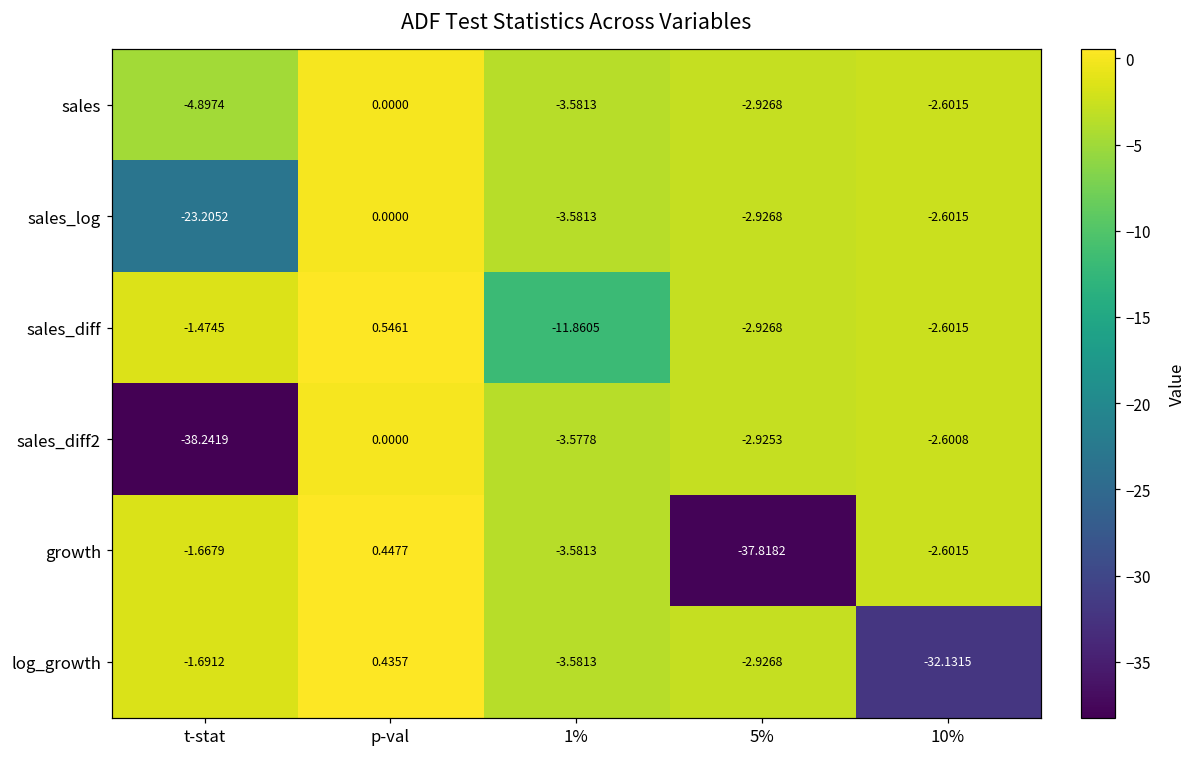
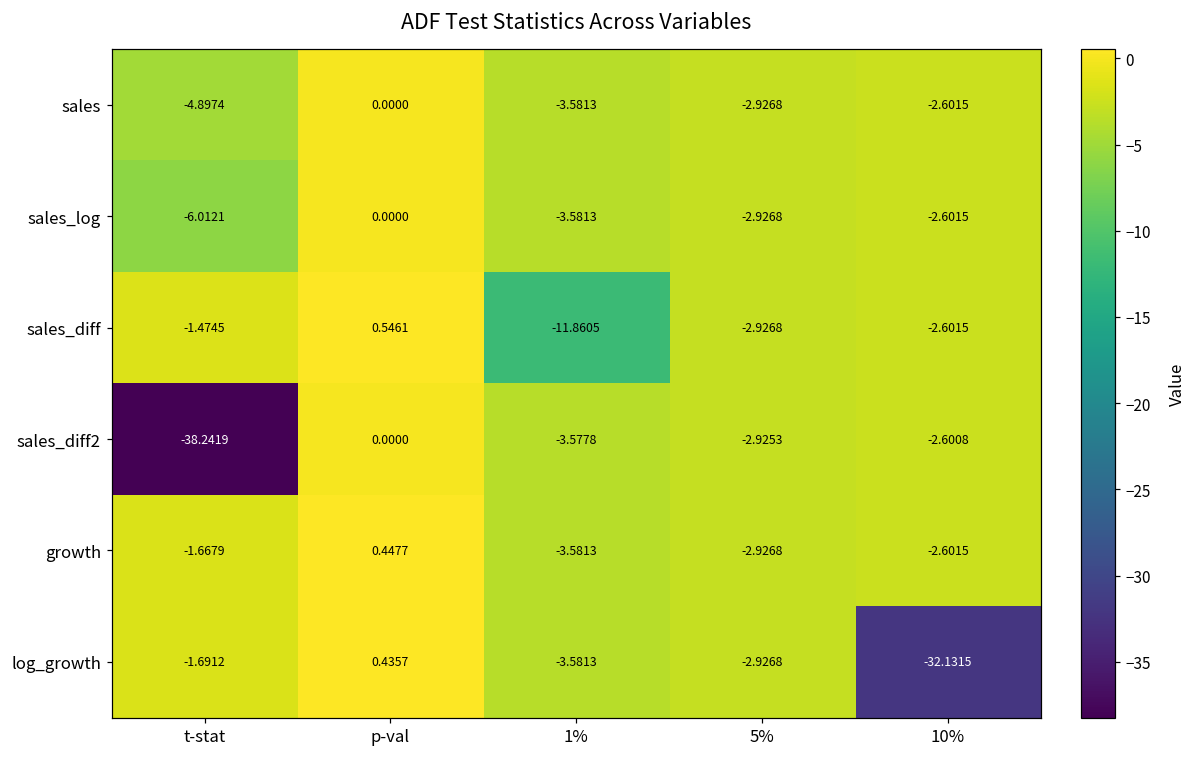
  {
    "sales": {
      "t-stat": -4.8974,
      "p-val": 0.0000,
      "1%": -3.5813,
      "5%": -2.9268,
      "10%": -2.6015
    },
    "sales_log": {
-     "t-stat": -23.2052,
+     "t-stat": -6.0121,
      "p-val": 0.0000,
      "1%": -3.5813,
      "5%": -2.9268,
      "10%": -2.6015
    },
    "sales_diff": {
      "t-stat": -1.4745,
      "p-val": 0.5461,
      "1%": -11.8605,
      "5%": -2.9268,
      "10%": -2.6015
    },
    "sales_diff2": {
      "t-stat": -38.2419,
      "p-val": 0.0000,
      "1%": -3.5778,
      "5%": -2.9253,
      "10%": -2.6008
    },
    "growth": {
      "t-stat": -1.6679,
      "p-val": 0.4477,
      "1%": -3.5813,
-     "5%": -37.8182,
+     "5%": -2.9268,
      "10%": -2.6015
    },
    "log_growth": {
      "t-stat": -1.6912,
      "p-val": 0.4357,
      "1%": -3.5813,
      "5%": -2.9268,
      "10%": -32.1315
    }
  }
